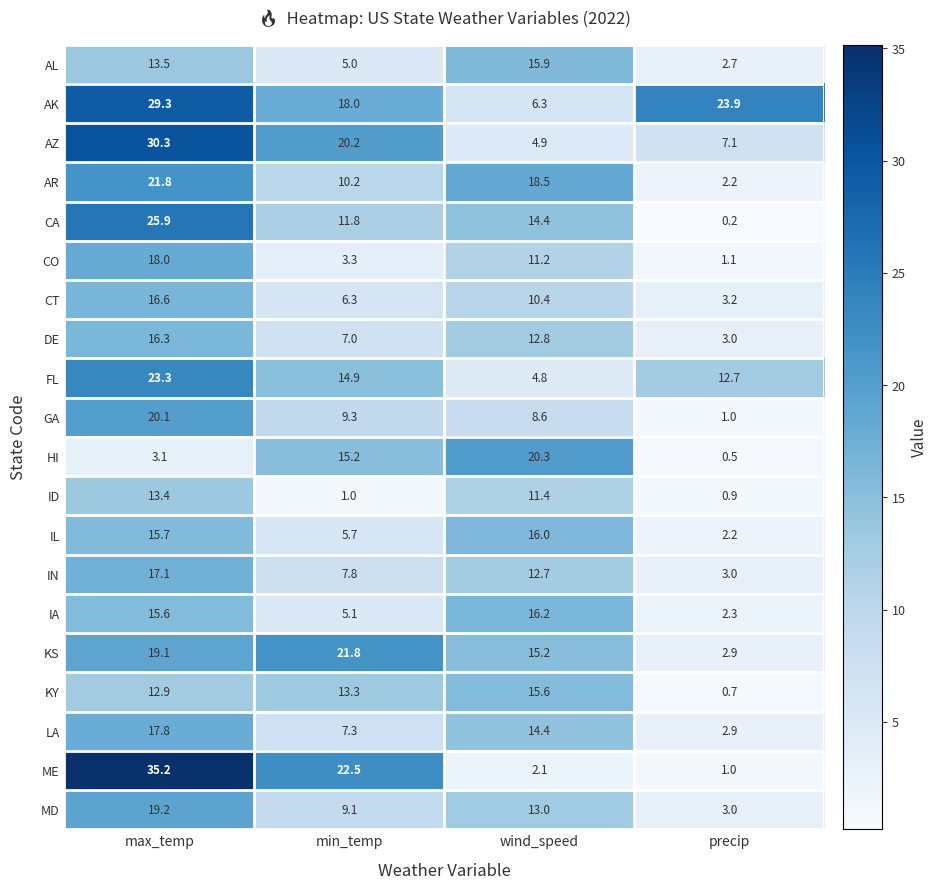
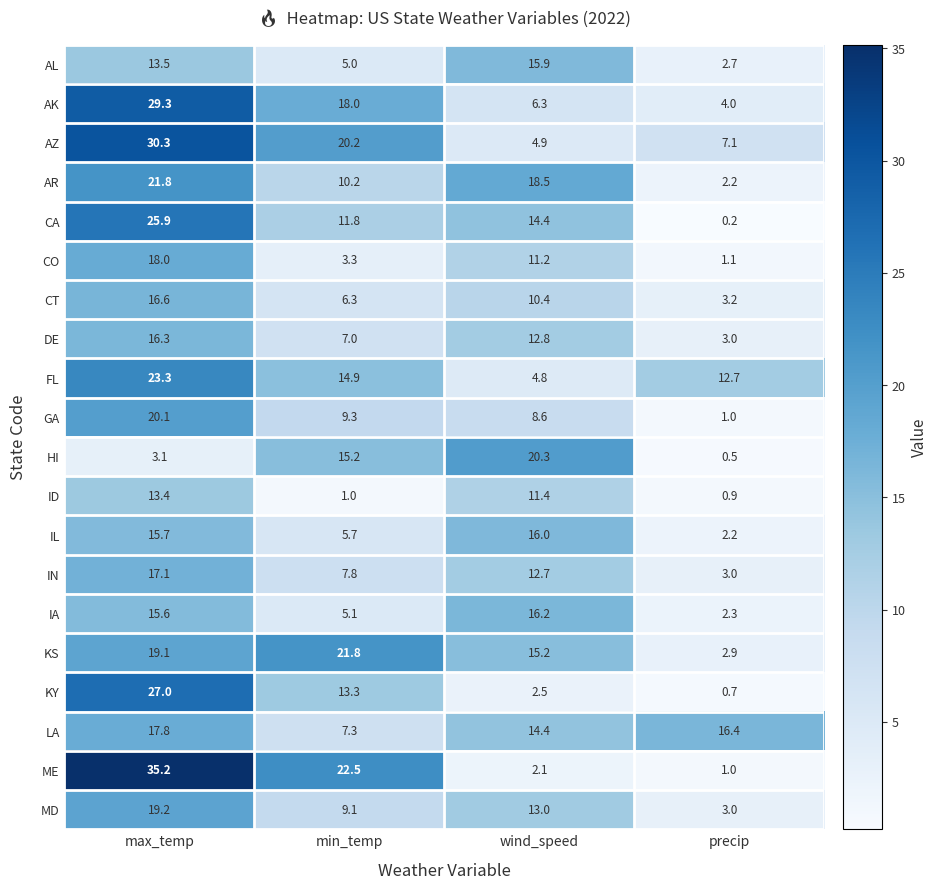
  {
    "AL": {
      "max_temp": 13.5,
      "min_temp": 5.0,
      "wind_speed": 15.9,
      "precip": 2.7
    },
    "AK": {
      "max_temp": 29.3,
      "min_temp": 18.0,
      "wind_speed": 6.3,
-     "precip": 23.9
+     "precip": 4.0
    },
    "AZ": {
      "max_temp": 30.3,
      "min_temp": 20.2,
      "wind_speed": 4.9,
      "precip": 7.1
    },
    "AR": {
      "max_temp": 21.8,
      "min_temp": 10.2,
      "wind_speed": 18.5,
      "precip": 2.2
    },
    "CA": {
      "max_temp": 25.9,
      "min_temp": 11.8,
      "wind_speed": 14.4,
      "precip": 0.2
    },
    "CO": {
      "max_temp": 18.0,
      "min_temp": 3.3,
      "wind_speed": 11.2,
      "precip": 1.1
    },
    "CT": {
      "max_temp": 16.6,
      "min_temp": 6.3,
      "wind_speed": 10.4,
      "precip": 3.2
    },
    "DE": {
      "max_temp": 16.3,
      "min_temp": 7.0,
      "wind_speed": 12.8,
      "precip": 3.0
    },
    "FL": {
      "max_temp": 23.3,
      "min_temp": 14.9,
      "wind_speed": 4.8,
      "precip": 12.7
    },
    "GA": {
      "max_temp": 20.1,
      "min_temp": 9.3,
      "wind_speed": 8.6,
      "precip": 1.0
    },
    "HI": {
      "max_temp": 3.1,
      "min_temp": 15.2,
      "wind_speed": 20.3,
      "precip": 0.5
    },
    "ID": {
      "max_temp": 13.4,
      "min_temp": 1.0,
      "wind_speed": 11.4,
      "precip": 0.9
    },
    "IL": {
      "max_temp": 15.7,
      "min_temp": 5.7,
      "wind_speed": 16.0,
      "precip": 2.2
    },
    "IN": {
      "max_temp": 17.1,
      "min_temp": 7.8,
      "wind_speed": 12.7,
      "precip": 3.0
    },
    "IA": {
      "max_temp": 15.6,
      "min_temp": 5.1,
      "wind_speed": 16.2,
      "precip": 2.3
    },
    "KS": {
      "max_temp": 19.1,
      "min_temp": 21.8,
      "wind_speed": 15.2,
      "precip": 2.9
    },
    "KY": {
-     "max_temp": 12.9,
+     "max_temp": 27.0,
      "min_temp": 13.3,
-     "wind_speed": 15.6,
+     "wind_speed": 2.5,
      "precip": 0.7
    },
    "LA": {
      "max_temp": 17.8,
      "min_temp": 7.3,
      "wind_speed": 14.4,
-     "precip": 2.9
+     "precip": 16.4
    },
    "ME": {
      "max_temp": 35.2,
      "min_temp": 22.5,
      "wind_speed": 2.1,
      "precip": 1.0
    },
    "MD": {
      "max_temp": 19.2,
      "min_temp": 9.1,
      "wind_speed": 13.0,
      "precip": 3.0
    }
  }
